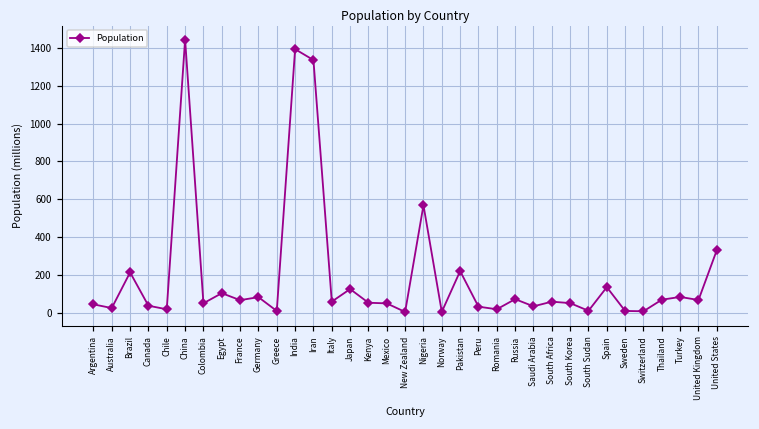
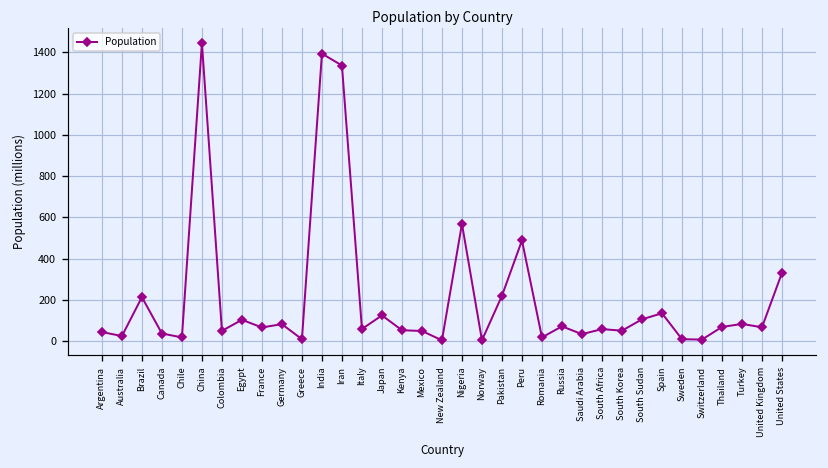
  {
    "Argentina": 50,
    "Australia": 30,
    "Brazil": 210,
    "Canada": 40,
    "Chile": 20,
    "China": 1440,
    "Colombia": 50,
    "Egypt": 100,
    "France": 70,
    "Germany": 80,
    "Greece": 10,
    "India": 1390,
    "Iran": 1340,
    "Italy": 60,
    "Japan": 130,
    "Kenya": 50,
    "Mexico": 50,
    "New Zealand": 10,
    "Nigeria": 570,
    "Norway": 10,
    "Pakistan": 220,
-   "Peru": 30,
+   "Peru": 490,
    "Romania": 20,
    "Russia": 70,
    "Saudi Arabia": 30,
    "South Africa": 60,
    "South Korea": 50,
-   "South Sudan": 10,
+   "South Sudan": 110,
    "Spain": 140,
    "Sweden": 10,
    "Switzerland": 10,
    "Thailand": 70,
    "Turkey": 80,
    "United Kingdom": 70,
    "United States": 330
  }
